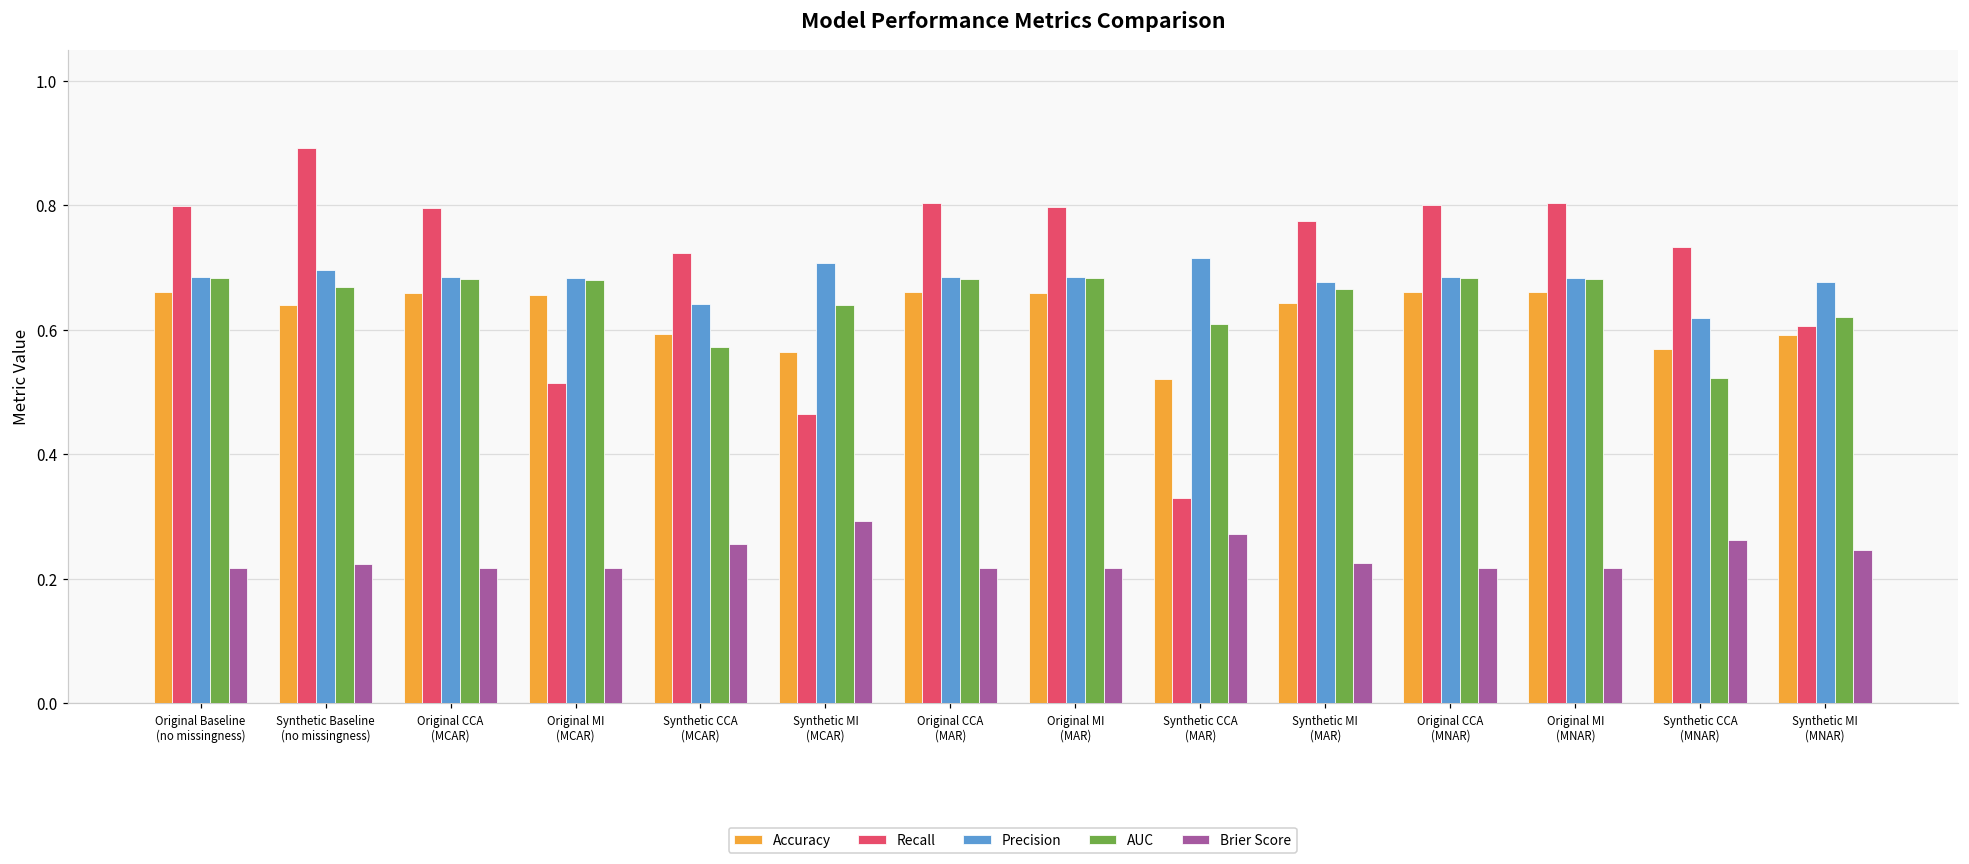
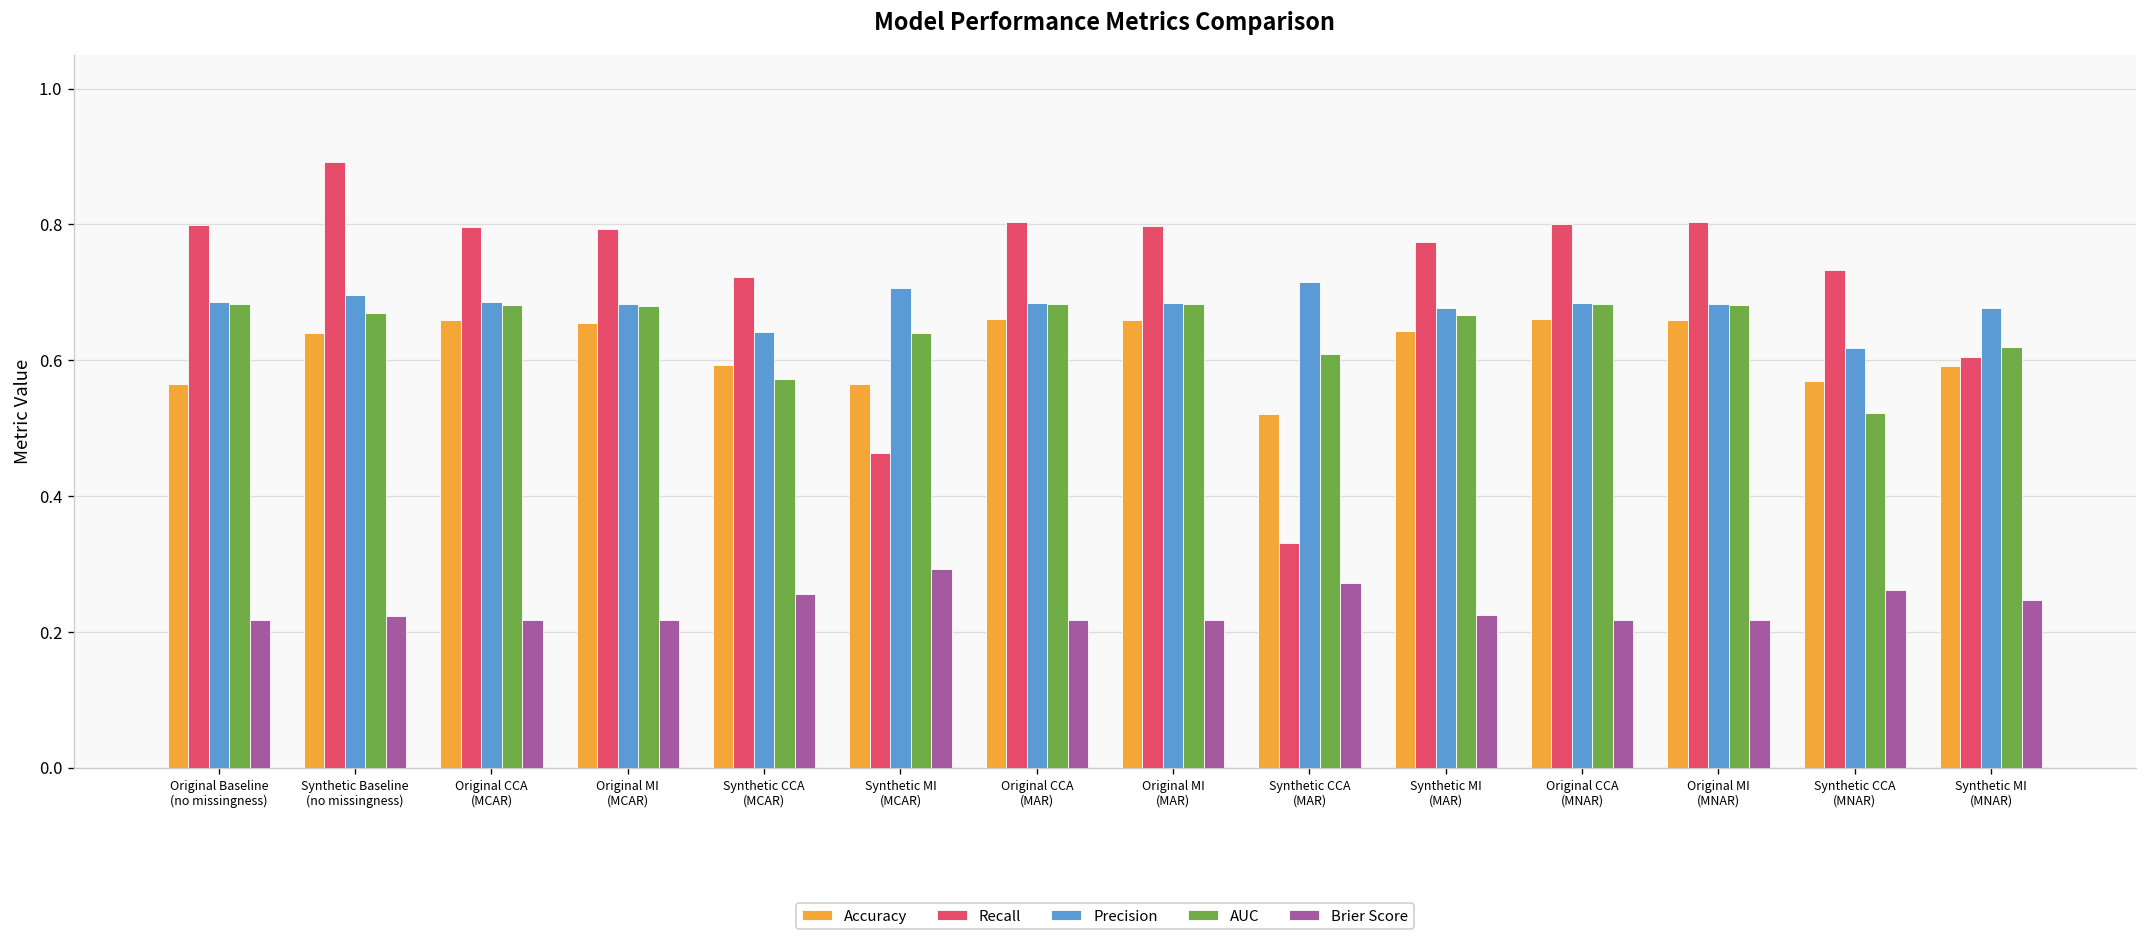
  {
    "Accuracy": {
-     "Original Baseline (no missingness)": 0.66,
+     "Original Baseline (no missingness)": 0.57,
      "Synthetic Baseline (no missingness)": 0.64,
      "Original CCA (MCAR)": 0.66,
      "Original MI (MCAR)": 0.66,
      "Synthetic CCA (MCAR)": 0.59,
      "Synthetic MI (MCAR)": 0.56,
      "Original CCA (MAR)": 0.66,
      "Original MI (MAR)": 0.66,
      "Synthetic CCA (MAR)": 0.52,
      "Synthetic MI (MAR)": 0.64,
      "Original CCA (MNAR)": 0.66,
      "Original MI (MNAR)": 0.66,
      "Synthetic CCA (MNAR)": 0.57,
      "Synthetic MI (MNAR)": 0.59
    },
    "Recall": {
      "Original Baseline (no missingness)": 0.80,
      "Synthetic Baseline (no missingness)": 0.89,
      "Original CCA (MCAR)": 0.80,
-     "Original MI (MCAR)": 0.51,
+     "Original MI (MCAR)": 0.79,
      "Synthetic CCA (MCAR)": 0.72,
      "Synthetic MI (MCAR)": 0.46,
      "Original CCA (MAR)": 0.80,
      "Original MI (MAR)": 0.80,
      "Synthetic CCA (MAR)": 0.33,
      "Synthetic MI (MAR)": 0.77,
      "Original CCA (MNAR)": 0.80,
      "Original MI (MNAR)": 0.80,
      "Synthetic CCA (MNAR)": 0.73,
      "Synthetic MI (MNAR)": 0.61
    },
    "Precision": {
      "Original Baseline (no missingness)": 0.69,
      "Synthetic Baseline (no missingness)": 0.70,
      "Original CCA (MCAR)": 0.69,
      "Original MI (MCAR)": 0.68,
      "Synthetic CCA (MCAR)": 0.64,
      "Synthetic MI (MCAR)": 0.71,
      "Original CCA (MAR)": 0.68,
      "Original MI (MAR)": 0.68,
      "Synthetic CCA (MAR)": 0.72,
      "Synthetic MI (MAR)": 0.68,
      "Original CCA (MNAR)": 0.68,
      "Original MI (MNAR)": 0.68,
      "Synthetic CCA (MNAR)": 0.62,
      "Synthetic MI (MNAR)": 0.68
    },
    "AUC": {
      "Original Baseline (no missingness)": 0.68,
      "Synthetic Baseline (no missingness)": 0.67,
      "Original CCA (MCAR)": 0.68,
      "Original MI (MCAR)": 0.68,
      "Synthetic CCA (MCAR)": 0.57,
      "Synthetic MI (MCAR)": 0.64,
      "Original CCA (MAR)": 0.68,
      "Original MI (MAR)": 0.68,
      "Synthetic CCA (MAR)": 0.61,
      "Synthetic MI (MAR)": 0.67,
      "Original CCA (MNAR)": 0.68,
      "Original MI (MNAR)": 0.68,
      "Synthetic CCA (MNAR)": 0.52,
      "Synthetic MI (MNAR)": 0.62
    },
    "Brier Score": {
      "Original Baseline (no missingness)": 0.22,
      "Synthetic Baseline (no missingness)": 0.22,
      "Original CCA (MCAR)": 0.22,
      "Original MI (MCAR)": 0.22,
      "Synthetic CCA (MCAR)": 0.26,
      "Synthetic MI (MCAR)": 0.29,
      "Original CCA (MAR)": 0.22,
      "Original MI (MAR)": 0.22,
      "Synthetic CCA (MAR)": 0.27,
      "Synthetic MI (MAR)": 0.22,
      "Original CCA (MNAR)": 0.22,
      "Original MI (MNAR)": 0.22,
      "Synthetic CCA (MNAR)": 0.26,
      "Synthetic MI (MNAR)": 0.25
    }
  }
